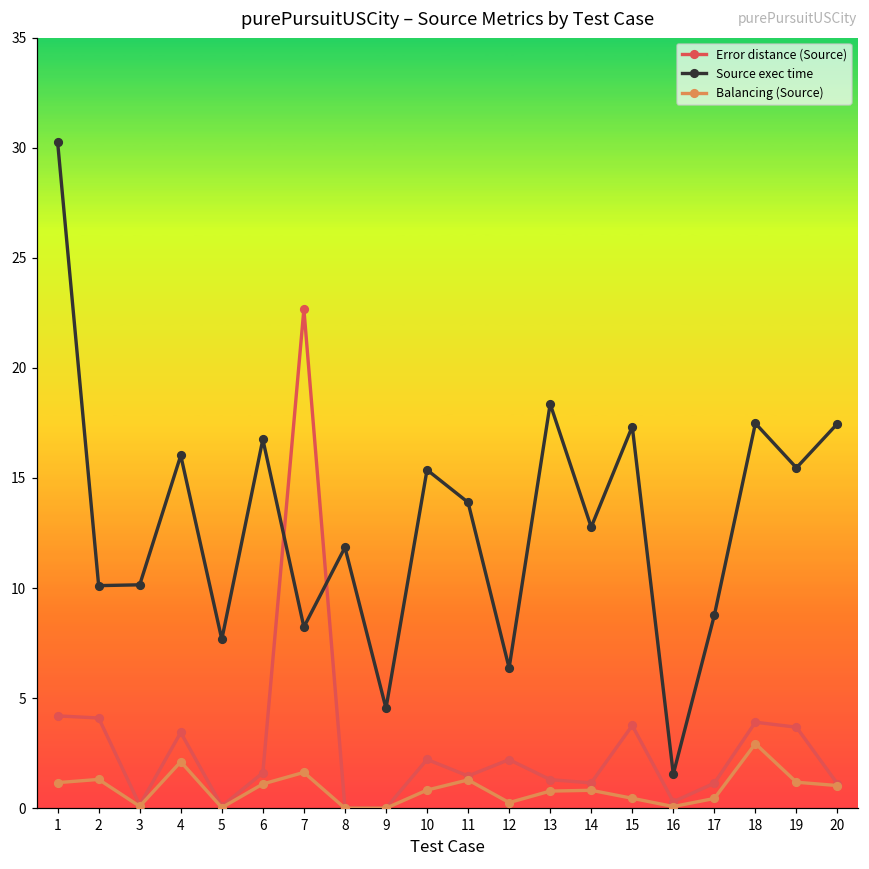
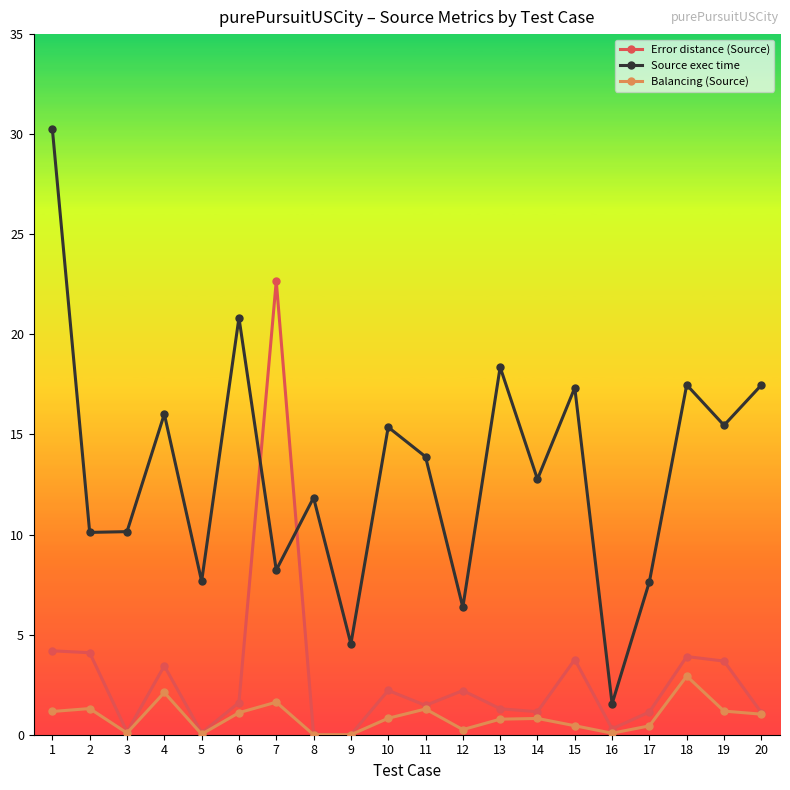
  {
    "Source exec time": {
      "1": 30.2,
      "2": 10.1,
      "3": 10.1,
      "4": 16.0,
      "5": 7.7,
-     "6": 16.8,
+     "6": 20.8,
      "7": 8.2,
      "8": 11.8,
      "9": 4.5,
      "10": 15.4,
      "11": 13.9,
      "12": 6.4,
      "13": 18.4,
      "14": 12.8,
      "15": 17.3,
      "16": 1.5,
-     "17": 8.8,
+     "17": 7.6,
      "18": 17.5,
      "19": 15.5,
      "20": 17.5
    }
  }
